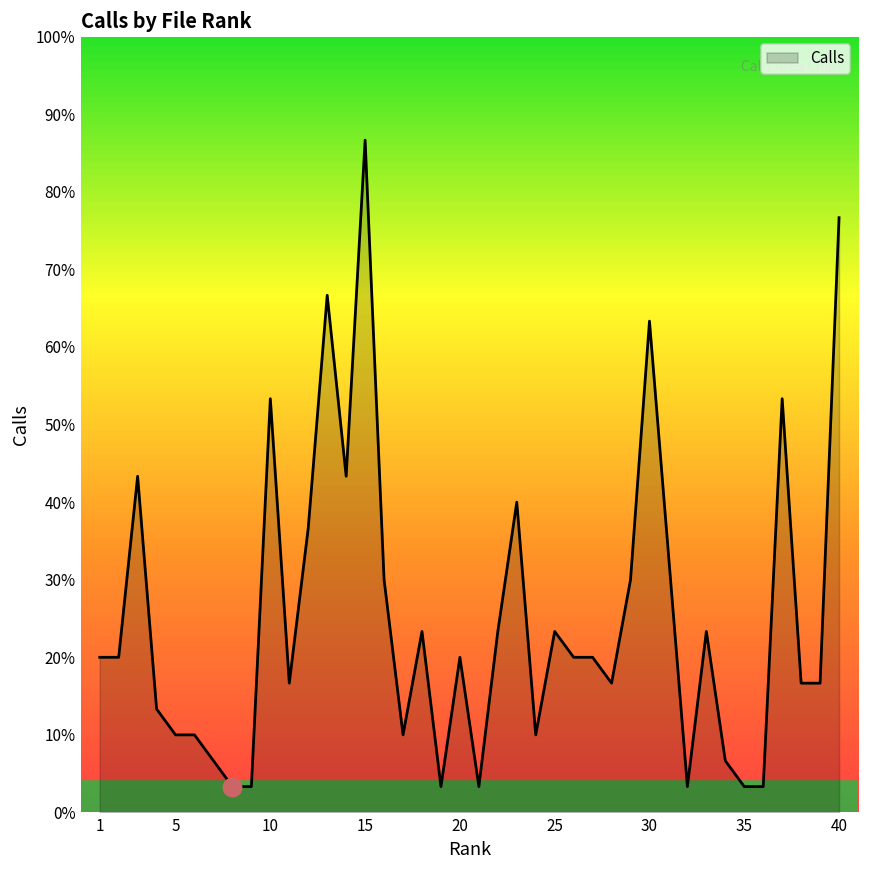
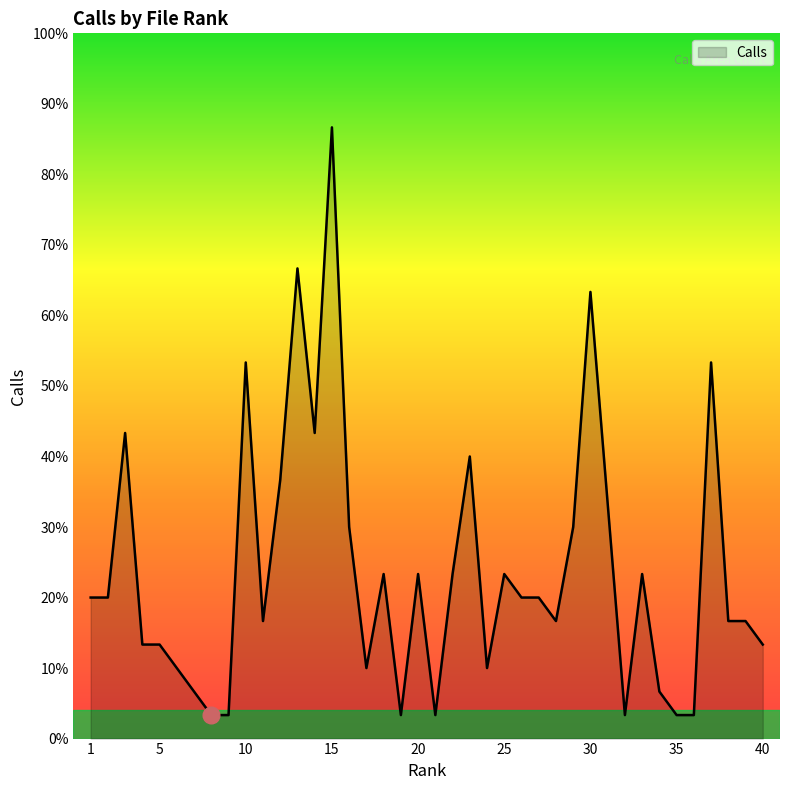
  {
    "Calls": {
      "1": "20%",
-     "5": "10%",
+     "5": "13%",
      "10": "53%",
      "15": "87%",
-     "20": "20%",
+     "20": "23%",
      "25": "23%",
      "30": "63%",
-     "40": "77%"
+     "40": "13%"
    }
  }
